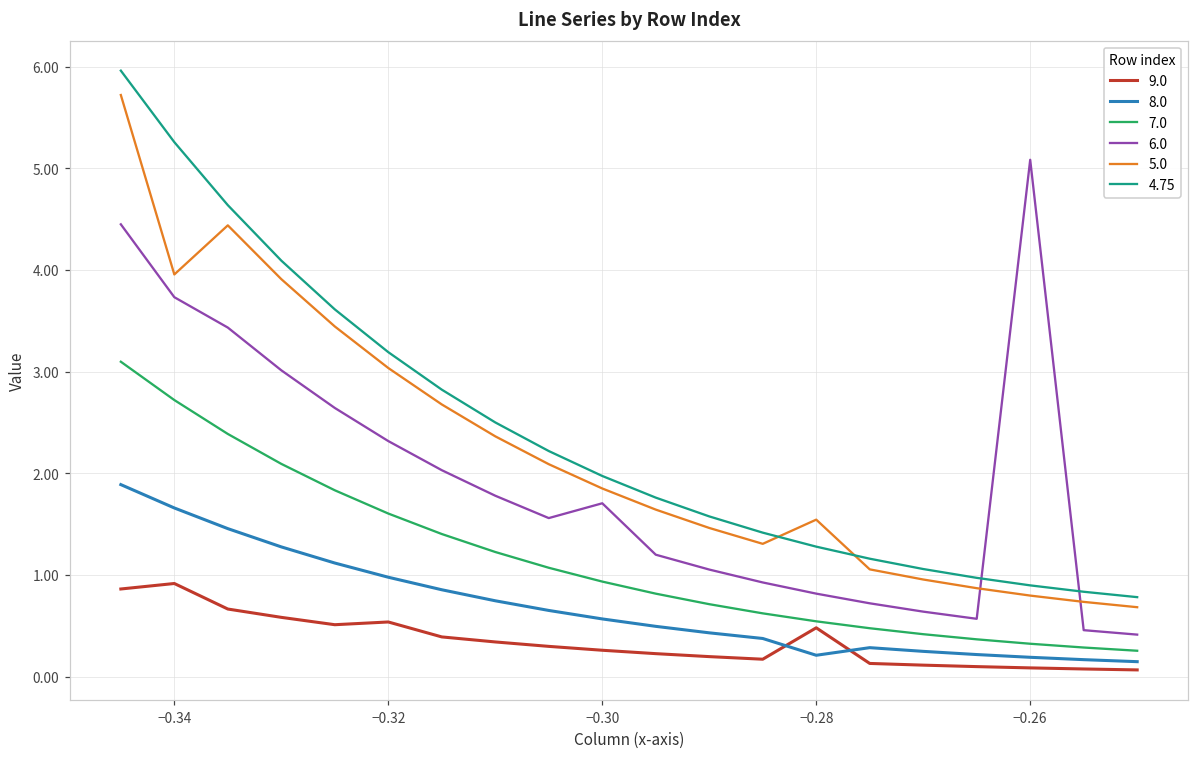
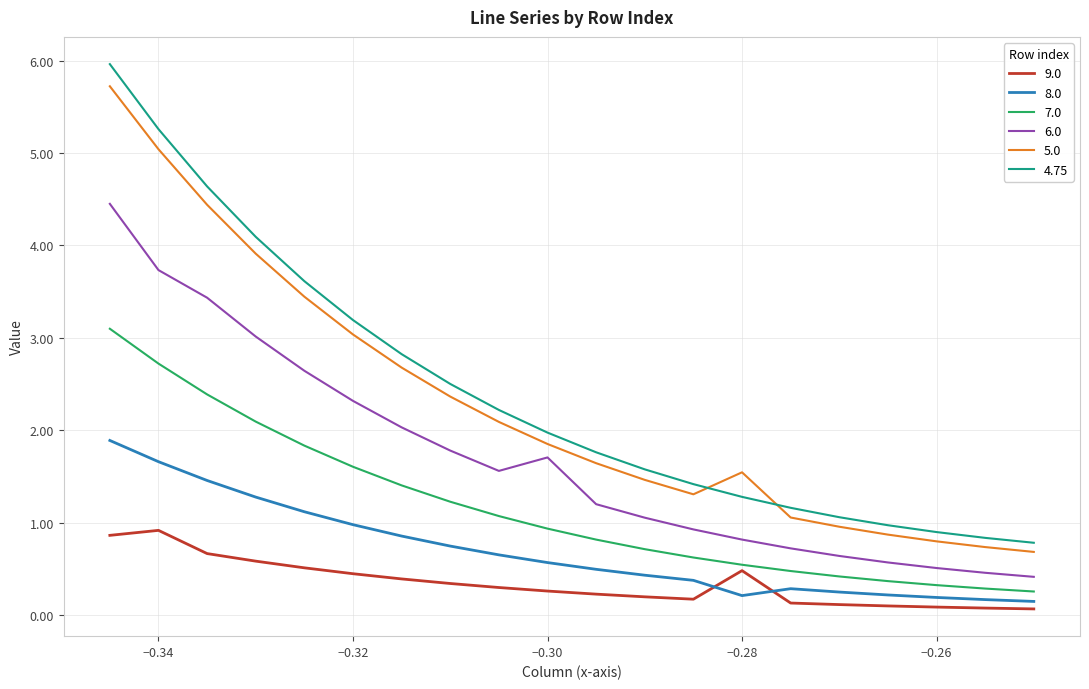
  {
    "9.0": {
      "−0.34": 0.9,
-     "−0.32": 0.5,
+     "−0.32": 0.4,
      "−0.30": 0.3,
      "−0.28": 0.5,
      "−0.26": 0.1
    },
    "8.0": {
      "−0.34": 1.7,
      "−0.32": 1.0,
      "−0.30": 0.6,
      "−0.28": 0.2,
      "−0.26": 0.2
    },
    "6.0": {
      "−0.34": 3.7,
      "−0.32": 2.3,
      "−0.30": 1.7,
      "−0.28": 0.8,
-     "−0.26": 5.1
+     "−0.26": 0.5
    },
    "5.0": {
-     "−0.34": 4.0,
+     "−0.34": 5.0,
      "−0.32": 3.0,
      "−0.30": 1.9,
      "−0.28": 1.5,
      "−0.26": 0.8
    }
  }
